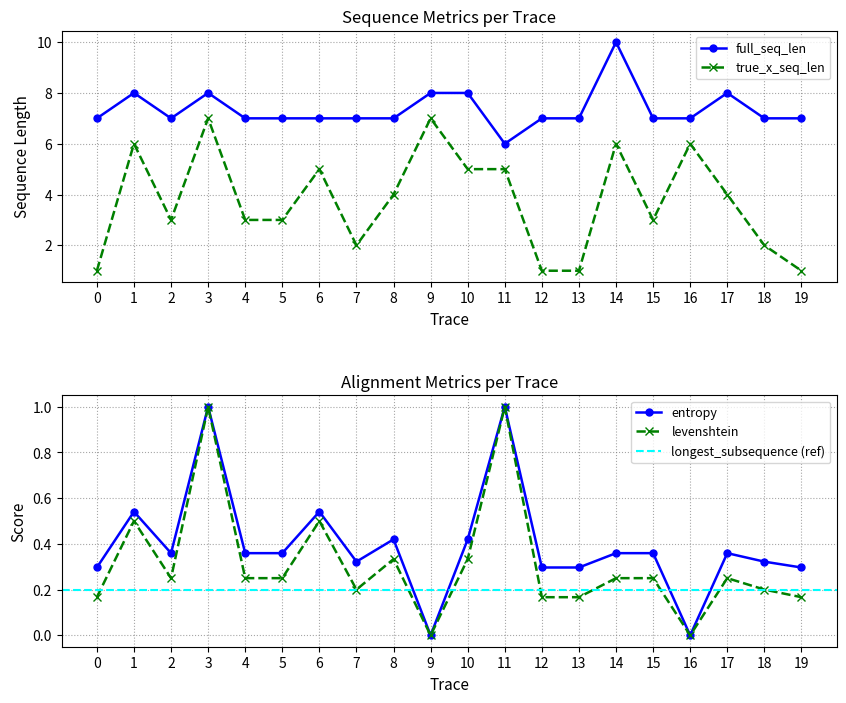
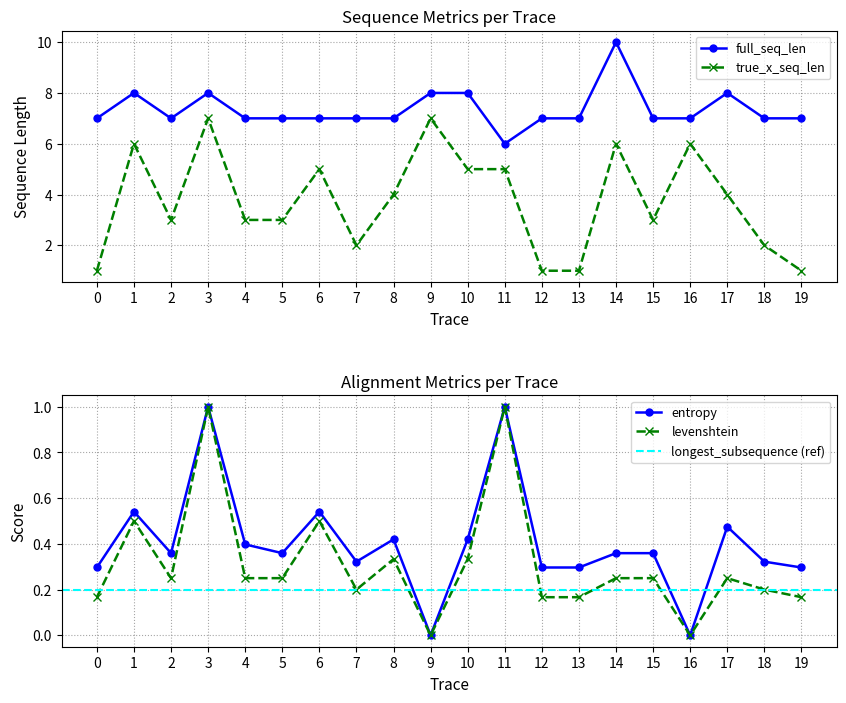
  {
    "Sequence Metrics per Trace": {
      "full_seq_len": {
        "0": 7.0,
        "1": 8.0,
        "2": 7.0,
        "3": 8.0,
        "4": 7.0,
        "5": 7.0,
        "6": 7.0,
        "7": 7.0,
        "8": 7.0,
        "9": 8.0,
        "10": 8.0,
        "11": 6.0,
        "12": 7.0,
        "13": 7.0,
        "14": 10.0,
        "15": 7.0,
        "16": 7.0,
        "17": 8.0,
        "18": 7.0,
        "19": 7.0
      },
      "true_x_seq_len": {
        "0": 1.0,
        "1": 6.0,
        "2": 3.0,
        "3": 7.0,
        "4": 3.0,
        "5": 3.0,
        "6": 5.0,
        "7": 2.0,
        "8": 4.0,
        "9": 7.0,
        "10": 5.0,
        "11": 5.0,
        "12": 1.0,
        "13": 1.0,
        "14": 6.0,
        "15": 3.0,
        "16": 6.0,
        "17": 4.0,
        "18": 2.0,
        "19": 1.0
      }
    },
    "Alignment Metrics per Trace": {
      "entropy": {
        "0": 0.30,
        "1": 0.54,
        "2": 0.36,
-       "4": 0.36,
+       "4": 0.40,
        "5": 0.36,
        "6": 0.54,
        "7": 0.32,
        "8": 0.42,
        "10": 0.42,
        "12": 0.30,
        "13": 0.30,
        "14": 0.36,
        "15": 0.36,
-       "17": 0.36,
+       "17": 0.48,
        "18": 0.32,
        "19": 0.30
      },
      "levenshtein": {
        "0": 0.17,
        "1": 0.50,
        "2": 0.25,
        "4": 0.25,
        "5": 0.25,
        "6": 0.50,
        "7": 0.20,
        "8": 0.33,
        "10": 0.33,
        "12": 0.17,
        "13": 0.17,
        "14": 0.25,
        "15": 0.25,
        "17": 0.25,
        "18": 0.20,
        "19": 0.17
      }
    }
  }
